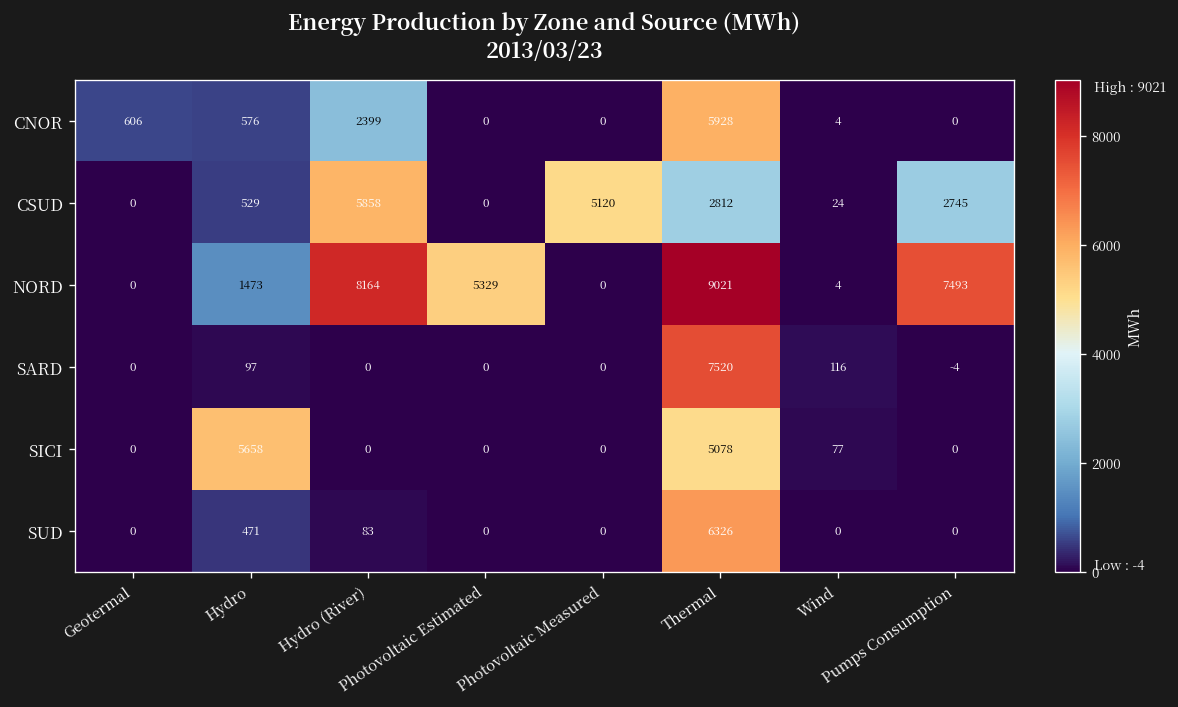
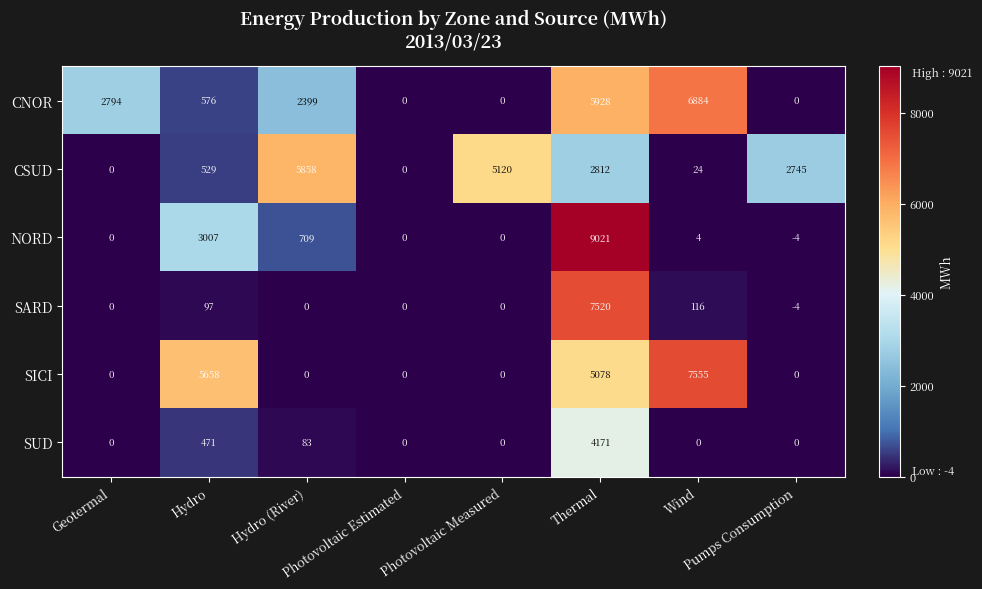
  {
    "CNOR": {
-     "Geotermal": 606,
+     "Geotermal": 2794,
      "Hydro": 576,
      "Hydro (River)": 2399,
      "Photovoltaic Estimated": 0,
      "Photovoltaic Measured": 0,
      "Thermal": 5928,
-     "Wind": 4,
+     "Wind": 6884,
      "Pumps Consumption": 0
    },
    "CSUD": {
      "Geotermal": 0,
      "Hydro": 529,
      "Hydro (River)": 5858,
      "Photovoltaic Estimated": 0,
      "Photovoltaic Measured": 5120,
      "Thermal": 2812,
      "Wind": 24,
      "Pumps Consumption": 2745
    },
    "NORD": {
      "Geotermal": 0,
-     "Hydro": 1473,
-     "Hydro (River)": 8164,
-     "Photovoltaic Estimated": 5329,
+     "Hydro": 3007,
+     "Hydro (River)": 709,
+     "Photovoltaic Estimated": 0,
      "Photovoltaic Measured": 0,
      "Thermal": 9021,
      "Wind": 4,
-     "Pumps Consumption": 7493
+     "Pumps Consumption": -4
    },
    "SARD": {
      "Geotermal": 0,
      "Hydro": 97,
      "Hydro (River)": 0,
      "Photovoltaic Estimated": 0,
      "Photovoltaic Measured": 0,
      "Thermal": 7520,
      "Wind": 116,
      "Pumps Consumption": -4
    },
    "SICI": {
      "Geotermal": 0,
      "Hydro": 5658,
      "Hydro (River)": 0,
      "Photovoltaic Estimated": 0,
      "Photovoltaic Measured": 0,
      "Thermal": 5078,
-     "Wind": 77,
+     "Wind": 7555,
      "Pumps Consumption": 0
    },
    "SUD": {
      "Geotermal": 0,
      "Hydro": 471,
      "Hydro (River)": 83,
      "Photovoltaic Estimated": 0,
      "Photovoltaic Measured": 0,
-     "Thermal": 6326,
+     "Thermal": 4171,
      "Wind": 0,
      "Pumps Consumption": 0
    }
  }
